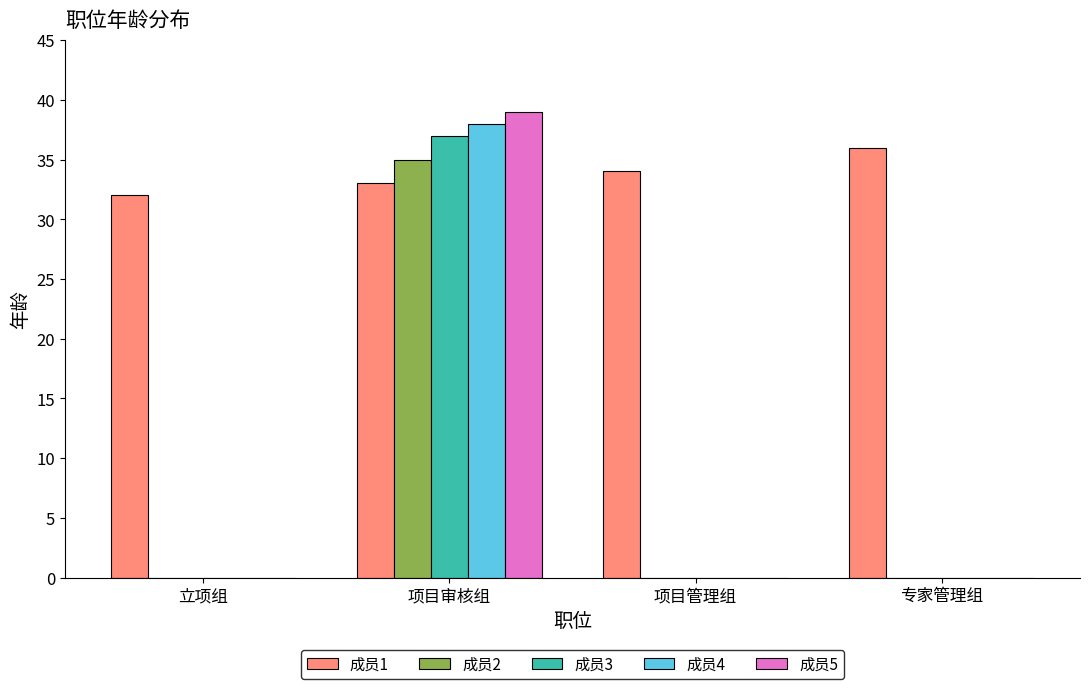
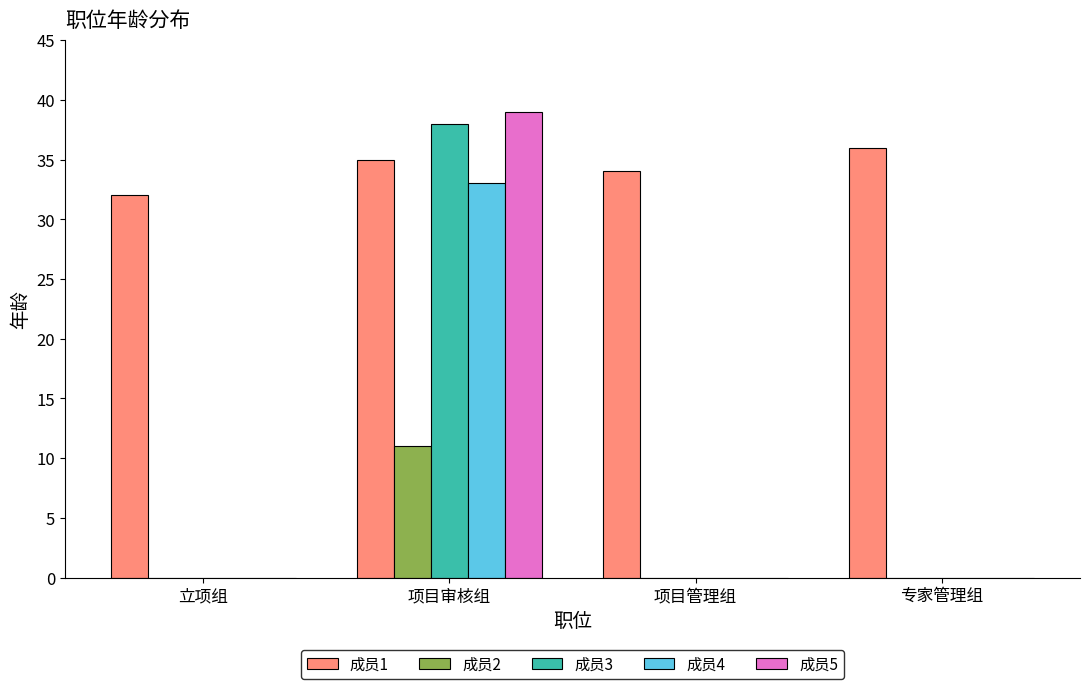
  {
    "成员1": {
      "立项组": 32,
-     "项目审核组": 33,
+     "项目审核组": 35,
      "项目管理组": 34,
      "专家管理组": 36
    },
    "成员2": {
      "立项组": 0,
-     "项目审核组": 35,
+     "项目审核组": 11,
      "项目管理组": 0,
      "专家管理组": 0
    },
    "成员3": {
      "立项组": 0,
-     "项目审核组": 37,
+     "项目审核组": 38,
      "项目管理组": 0,
      "专家管理组": 0
    },
    "成员4": {
      "立项组": 0,
-     "项目审核组": 38,
+     "项目审核组": 33,
      "项目管理组": 0,
      "专家管理组": 0
    },
    "成员5": {
      "立项组": 0,
      "项目审核组": 39,
      "项目管理组": 0,
      "专家管理组": 0
    }
  }
